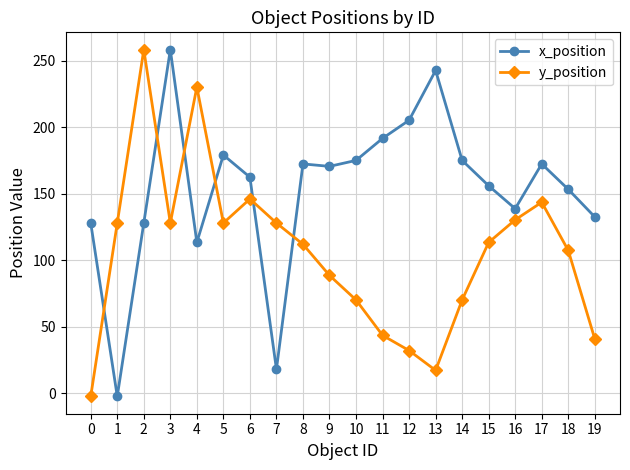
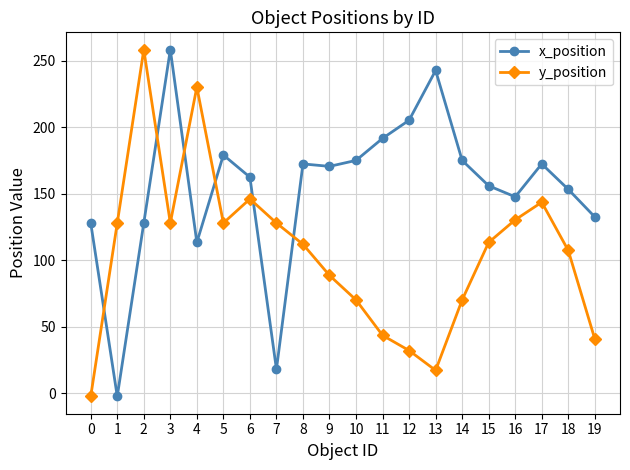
  {
    "x_position": {
      "0": 128,
      "1": -3,
      "2": 128,
      "3": 259,
      "4": 113,
      "5": 179,
      "6": 163,
      "7": 18,
      "8": 173,
      "9": 171,
      "10": 175,
      "11": 192,
      "12": 205,
      "13": 243,
      "14": 175,
      "15": 156,
-     "16": 139,
+     "16": 148,
      "17": 173,
      "18": 153,
      "19": 133
    },
    "y_position": {
      "0": -3,
      "1": 128,
      "2": 259,
      "3": 128,
      "4": 230,
      "5": 128,
      "6": 146,
      "7": 128,
      "8": 112,
      "9": 89,
      "10": 70,
      "11": 43,
      "12": 32,
      "13": 17,
      "14": 70,
      "15": 113,
      "16": 130,
      "17": 144,
      "18": 107,
      "19": 41
    }
  }
